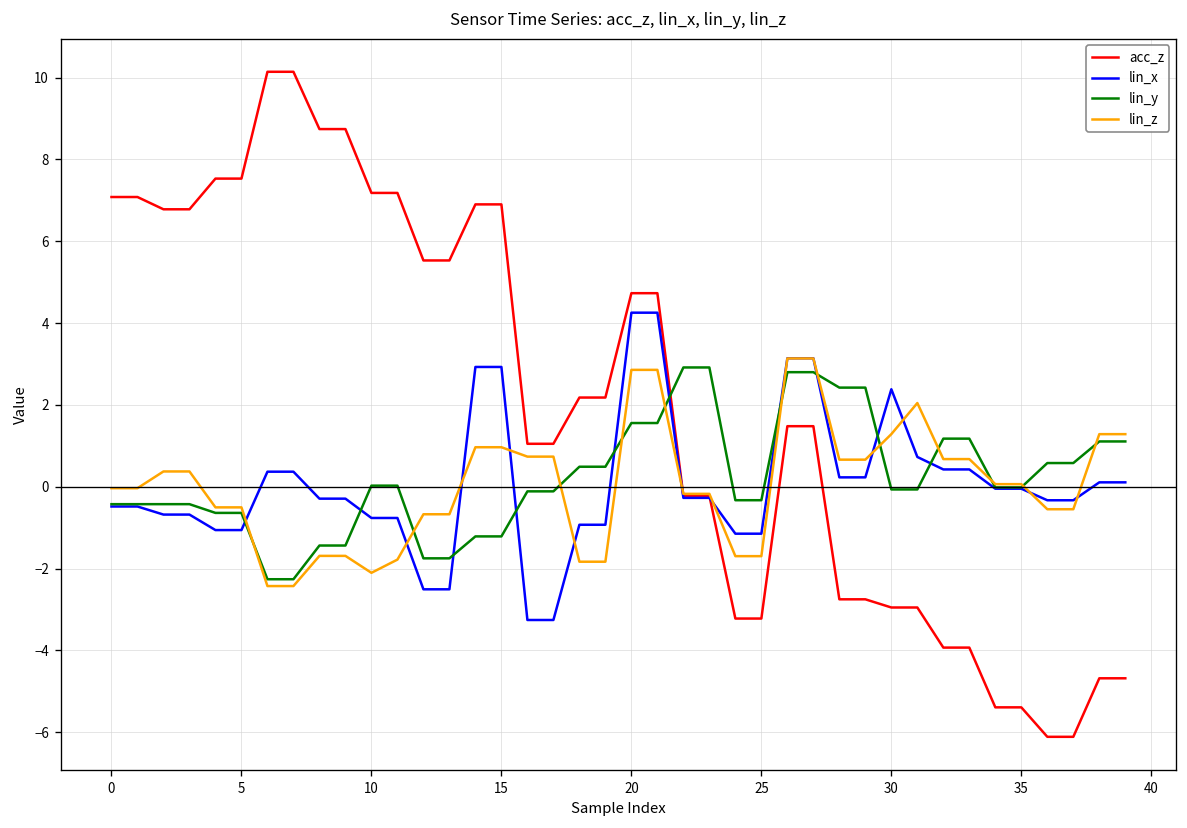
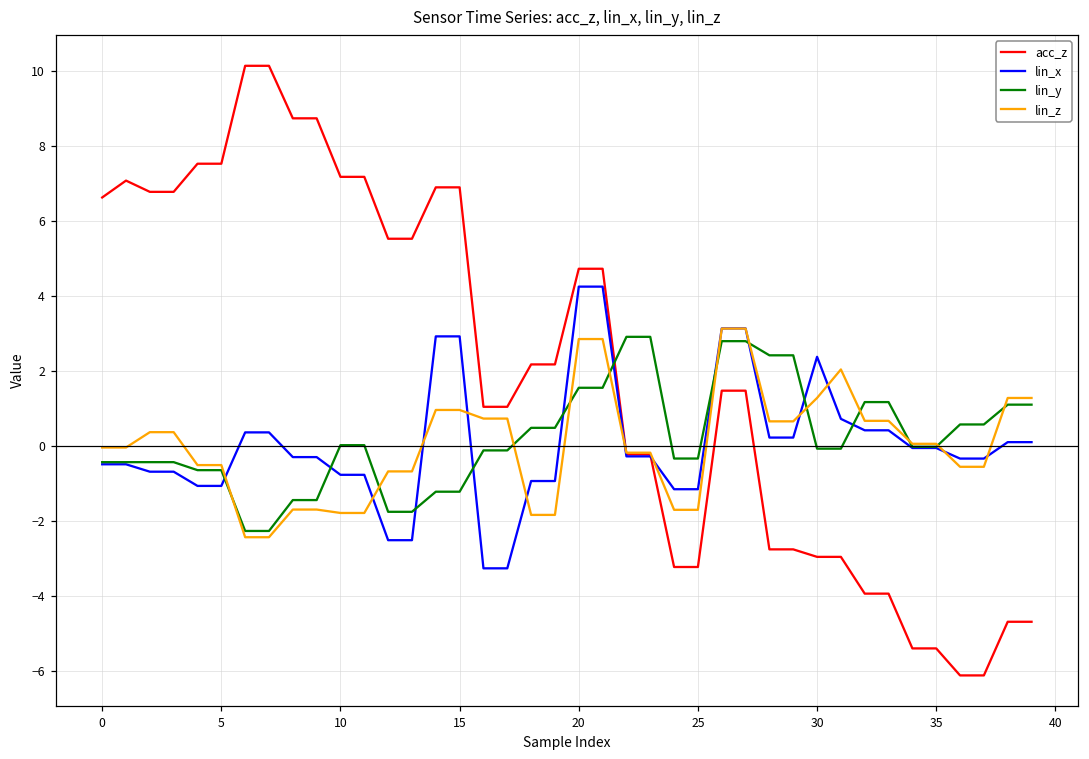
  {
    "acc_z": {
-     "0": 7.1,
+     "0": 6.6,
      "5": 7.5,
      "10": 7.2,
      "15": 6.9,
      "20": 4.7,
      "25": -3.2,
      "30": -3.0,
      "35": -5.4
    },
    "lin_x": {
      "5": -1.1,
      "10": -0.8,
      "15": 2.9,
      "20": 4.3,
      "25": -1.1,
      "30": 2.4
    },
    "lin_y": {
      "5": -0.6,
      "10": 0.0,
      "15": -1.2,
      "20": 1.6,
      "25": -0.3,
      "30": -0.1
    },
    "lin_z": {
      "0": 0.0,
      "5": -0.5,
-     "10": -2.1,
+     "10": -1.8,
      "15": 1.0,
      "20": 2.9,
      "25": -1.7,
      "30": 1.3,
      "35": 0.1
    }
  }
